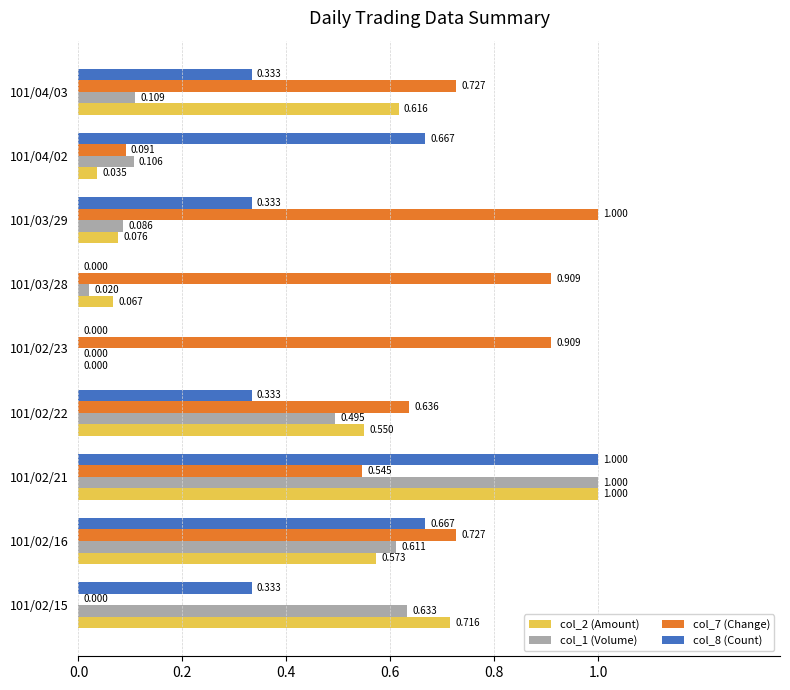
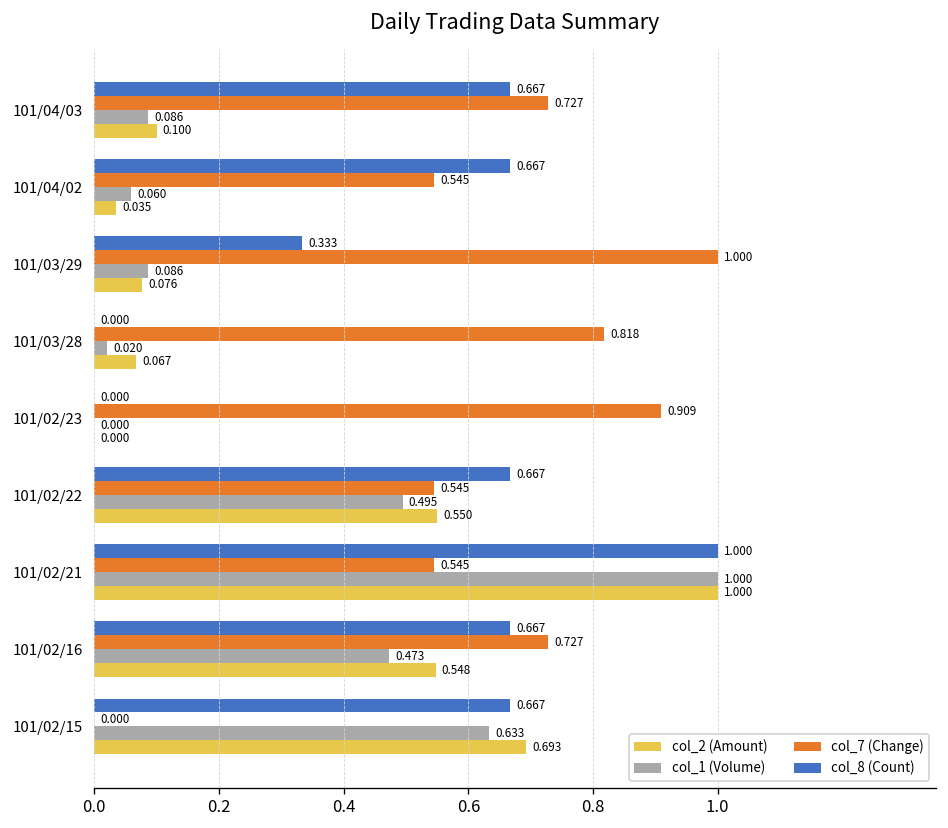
  {
    "col_2 (Amount)": {
-     "101/04/03": 0.616,
+     "101/04/03": 0.100,
      "101/04/02": 0.035,
      "101/03/29": 0.076,
      "101/03/28": 0.067,
      "101/02/23": 0.000,
      "101/02/22": 0.550,
      "101/02/21": 1.000,
-     "101/02/16": 0.573,
-     "101/02/15": 0.716
+     "101/02/16": 0.548,
+     "101/02/15": 0.693
    },
    "col_1 (Volume)": {
-     "101/04/03": 0.109,
-     "101/04/02": 0.106,
+     "101/04/03": 0.086,
+     "101/04/02": 0.060,
      "101/03/29": 0.086,
      "101/03/28": 0.020,
      "101/02/23": 0.000,
      "101/02/22": 0.495,
      "101/02/21": 1.000,
-     "101/02/16": 0.611,
+     "101/02/16": 0.473,
      "101/02/15": 0.633
    },
    "col_7 (Change)": {
      "101/04/03": 0.727,
-     "101/04/02": 0.091,
+     "101/04/02": 0.545,
      "101/03/29": 1.000,
-     "101/03/28": 0.909,
+     "101/03/28": 0.818,
      "101/02/23": 0.909,
-     "101/02/22": 0.636,
+     "101/02/22": 0.545,
      "101/02/21": 0.545,
      "101/02/16": 0.727,
      "101/02/15": 0.000
    },
    "col_8 (Count)": {
-     "101/04/03": 0.333,
+     "101/04/03": 0.667,
      "101/04/02": 0.667,
      "101/03/29": 0.333,
      "101/03/28": 0.000,
      "101/02/23": 0.000,
-     "101/02/22": 0.333,
+     "101/02/22": 0.667,
      "101/02/21": 1.000,
      "101/02/16": 0.667,
-     "101/02/15": 0.333
+     "101/02/15": 0.667
    }
  }
